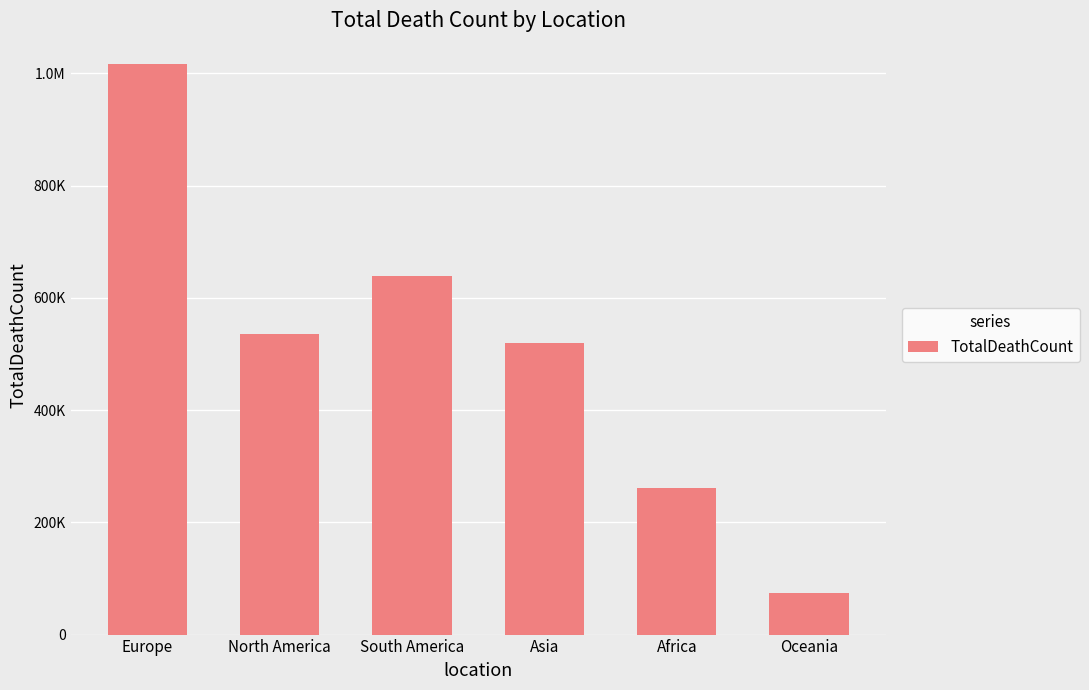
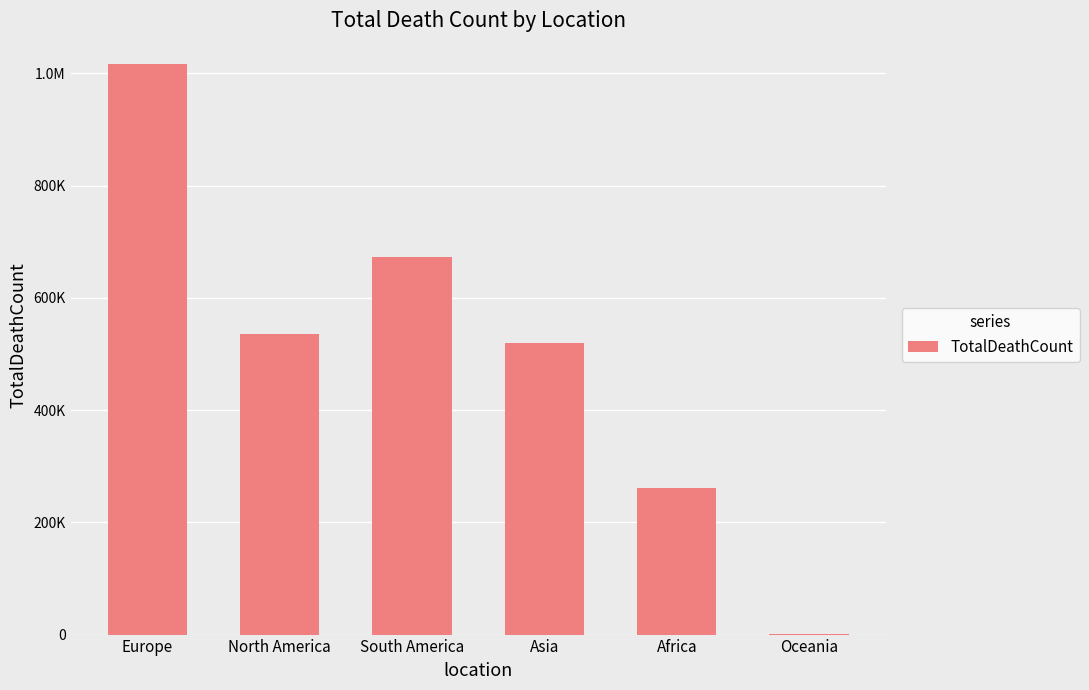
  {
    "Europe": 1020000,
    "North America": 540000,
-   "South America": 640000,
+   "South America": 670000,
    "Asia": 520000,
    "Africa": 260000,
-   "Oceania": 70000
+   "Oceania": 0
  }
